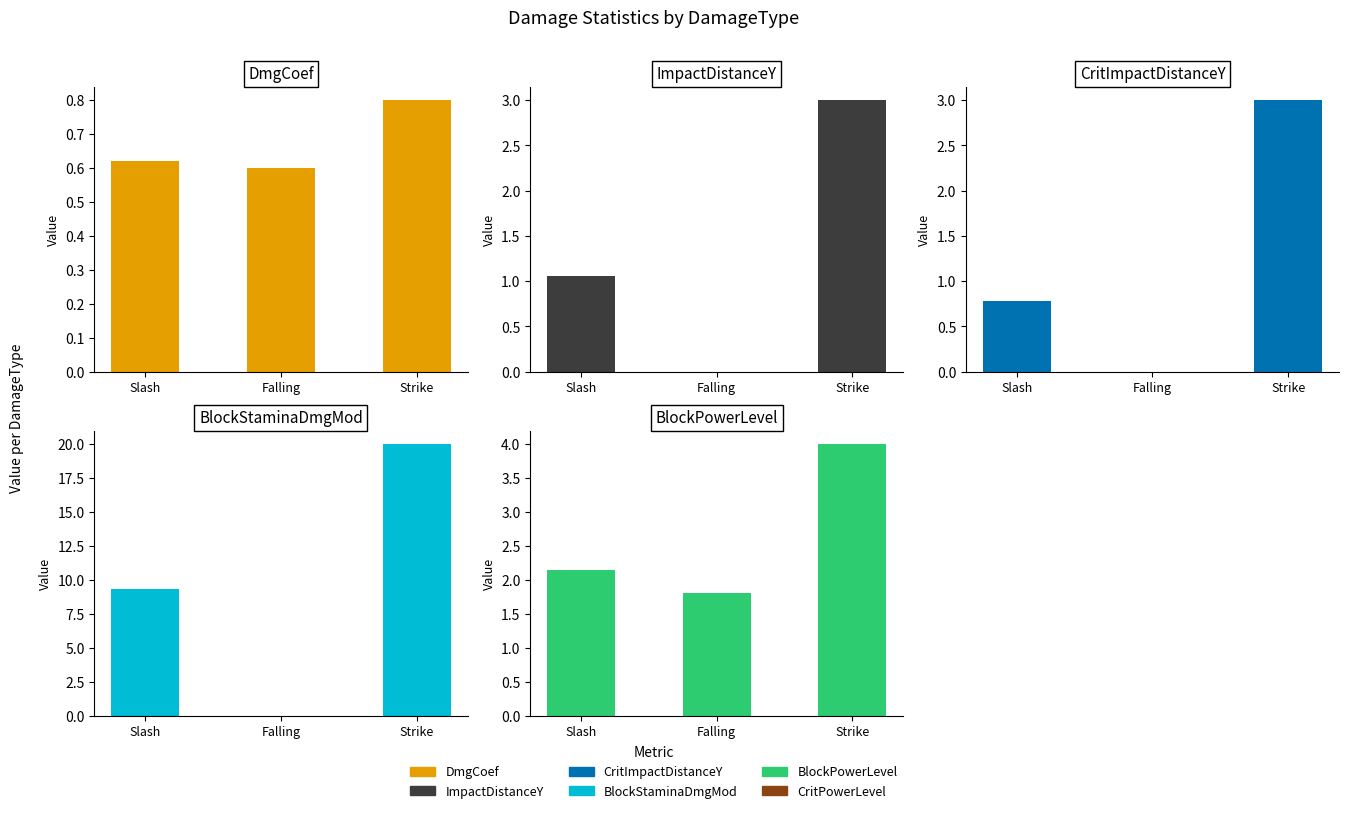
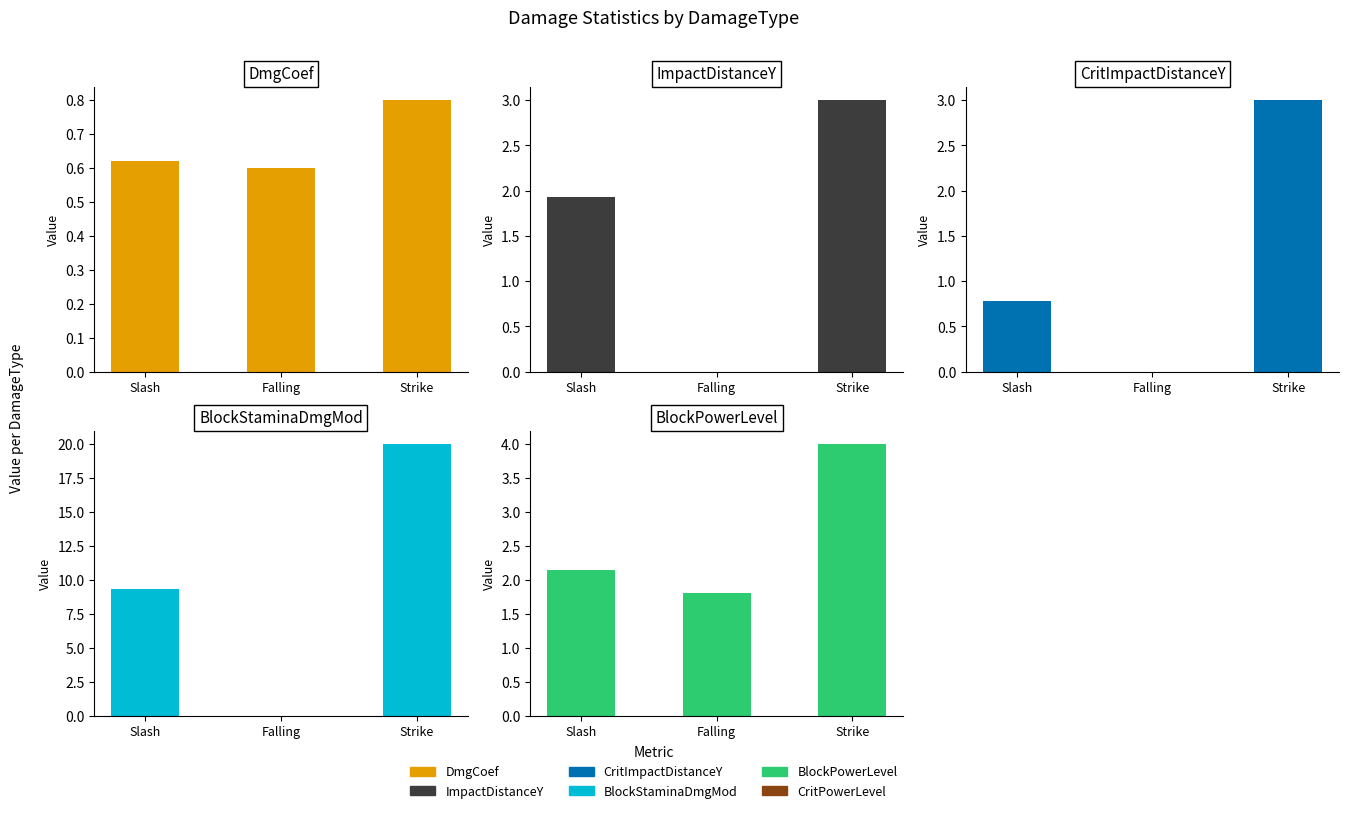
  {
    "DmgCoef": {
      "Slash": 0.62,
      "Falling": 0.60,
      "Strike": 0.80
    },
    "ImpactDistanceY": {
-     "Slash": 1.1,
+     "Slash": 1.9,
      "Falling": 0.0,
      "Strike": 3.0
    },
    "CritImpactDistanceY": {
      "Slash": 0.8,
      "Falling": 0.0,
      "Strike": 3.0
    },
    "BlockStaminaDmgMod": {
      "Slash": 9.3,
      "Falling": 0.0,
      "Strike": 20.0
    },
    "BlockPowerLevel": {
      "Slash": 2.1,
      "Falling": 1.8,
      "Strike": 4.0
    }
  }
